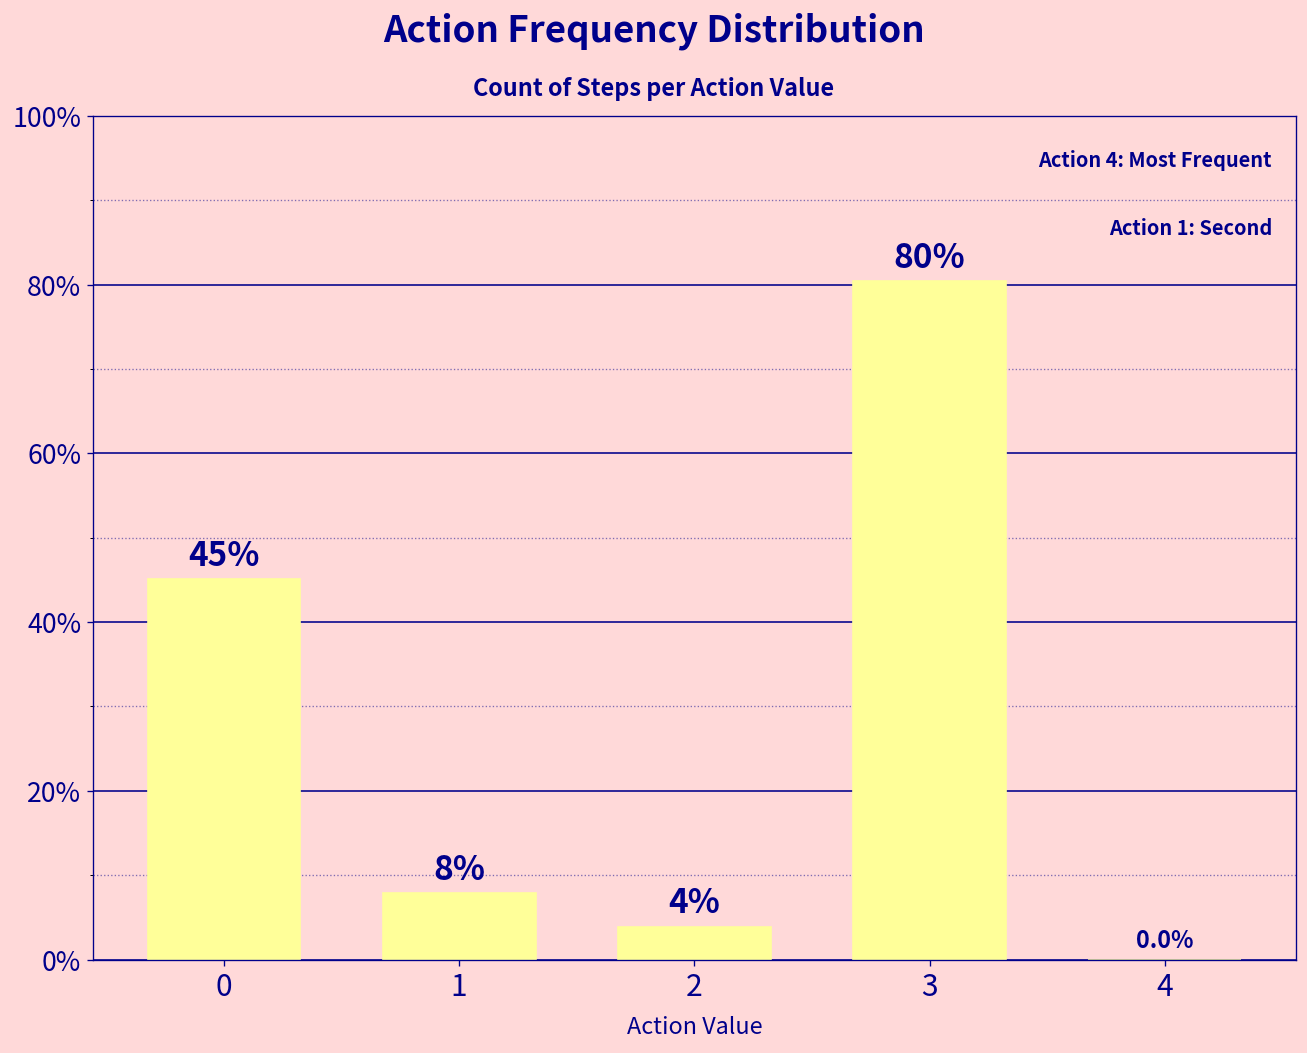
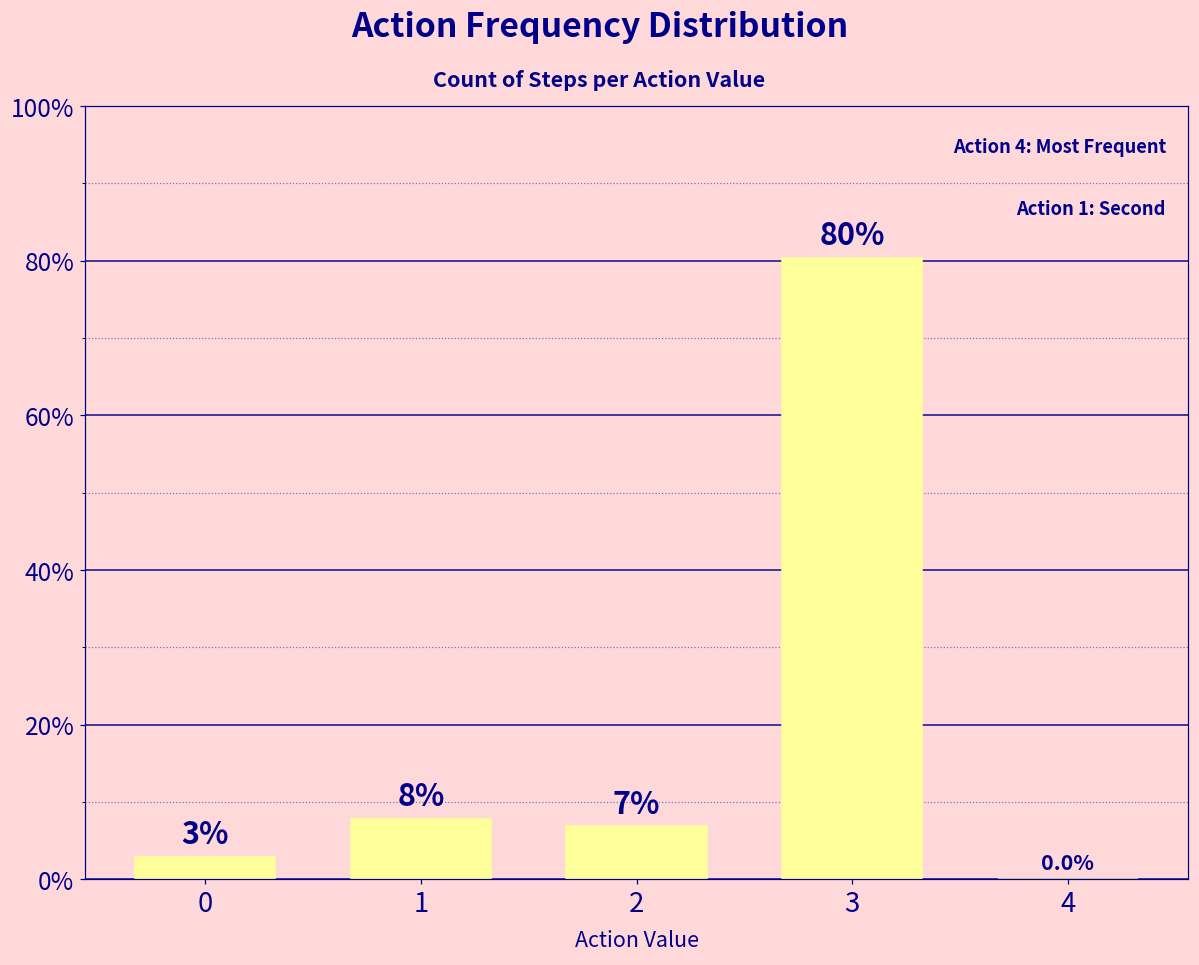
  {
-   "0": "45%",
+   "0": "3%",
    "1": "8%",
-   "2": "4%",
+   "2": "7%",
    "3": "80%",
    "4": "0.0%"
  }
